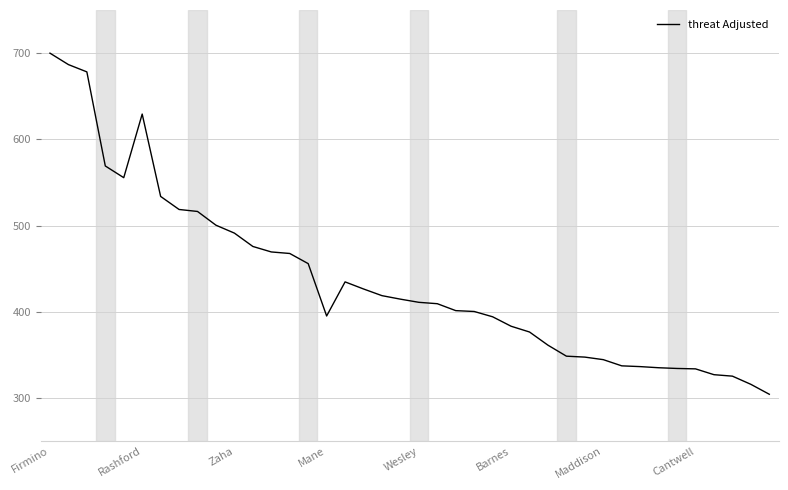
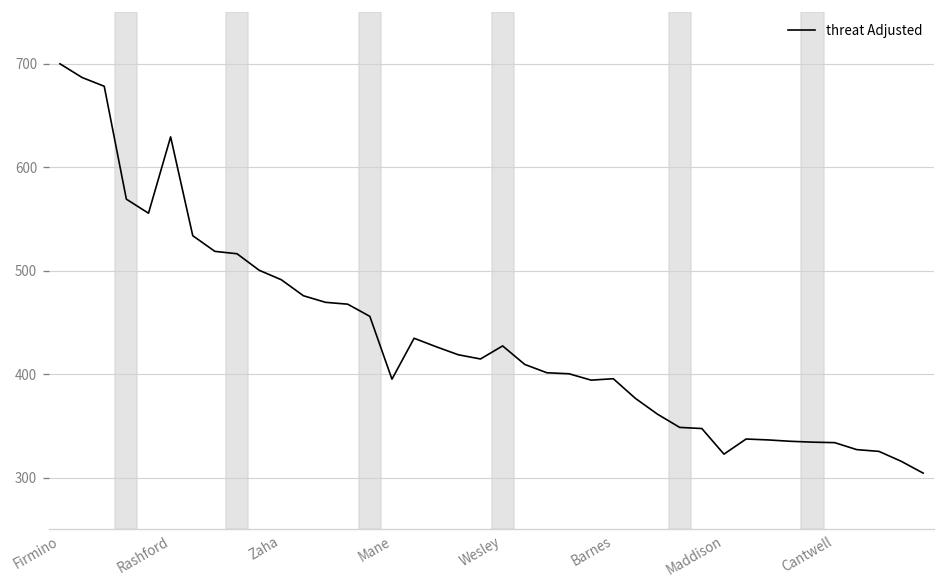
  {
    "Firmino": 700,
    "Rashford": 630,
    "Zaha": 490,
    "Mane": 400,
-   "Wesley": 410,
-   "Barnes": 380,
-   "Maddison": 340,
+   "Wesley": 430,
+   "Barnes": 400,
+   "Maddison": 320,
    "Cantwell": 330
  }
